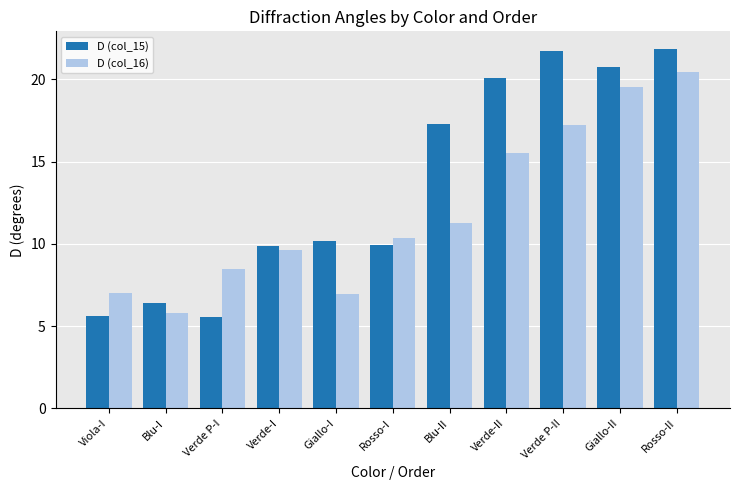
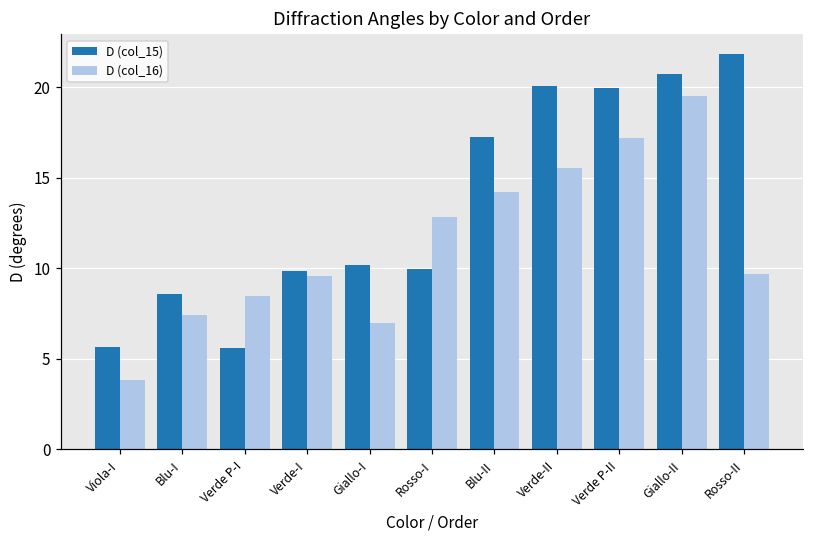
  {
    "D (col_15)": {
      "Viola-I": 5.6,
-     "Blu-I": 6.4,
+     "Blu-I": 8.6,
      "Verde P-I": 5.6,
      "Verde-I": 9.9,
      "Giallo-I": 10.2,
      "Rosso-I": 9.9,
      "Blu-II": 17.3,
      "Verde-II": 20.1,
-     "Verde P-II": 21.7,
+     "Verde P-II": 20.0,
      "Giallo-II": 20.8,
      "Rosso-II": 21.8
    },
    "D (col_16)": {
-     "Viola-I": 7.0,
-     "Blu-I": 5.8,
+     "Viola-I": 3.8,
+     "Blu-I": 7.4,
      "Verde P-I": 8.5,
      "Verde-I": 9.6,
      "Giallo-I": 7.0,
-     "Rosso-I": 10.4,
-     "Blu-II": 11.3,
+     "Rosso-I": 12.8,
+     "Blu-II": 14.2,
      "Verde-II": 15.5,
      "Verde P-II": 17.2,
      "Giallo-II": 19.5,
-     "Rosso-II": 20.5
+     "Rosso-II": 9.7
    }
  }
